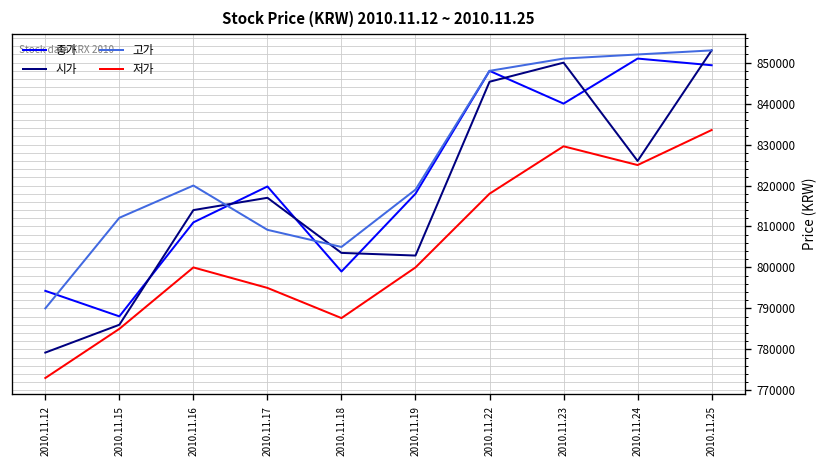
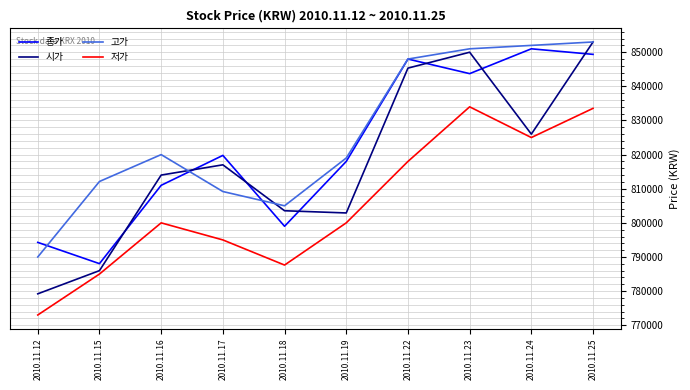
  {
    "종가": {
      "2010.11.12": 794000,
      "2010.11.15": 788000,
      "2010.11.16": 811000,
      "2010.11.17": 820000,
      "2010.11.18": 799000,
      "2010.11.19": 818000,
-     "2010.11.23": 840000,
+     "2010.11.23": 844000,
      "2010.11.24": 851000,
      "2010.11.25": 849000
    },
    "시가": {
      "2010.11.12": 779000,
      "2010.11.15": 786000,
      "2010.11.16": 814000,
      "2010.11.17": 817000,
      "2010.11.18": 804000,
      "2010.11.19": 803000,
      "2010.11.22": 845000,
      "2010.11.23": 850000,
      "2010.11.24": 826000
    },
    "고가": {
      "2010.11.12": 790000,
      "2010.11.15": 812000,
      "2010.11.16": 820000,
      "2010.11.17": 809000,
      "2010.11.18": 805000,
      "2010.11.19": 819000,
      "2010.11.23": 851000,
      "2010.11.24": 852000
    },
    "저가": {
      "2010.11.12": 773000,
      "2010.11.15": 785000,
      "2010.11.16": 800000,
      "2010.11.17": 795000,
      "2010.11.18": 788000,
      "2010.11.19": 800000,
      "2010.11.22": 818000,
-     "2010.11.23": 830000,
+     "2010.11.23": 834000,
      "2010.11.24": 825000,
      "2010.11.25": 834000
    }
  }
